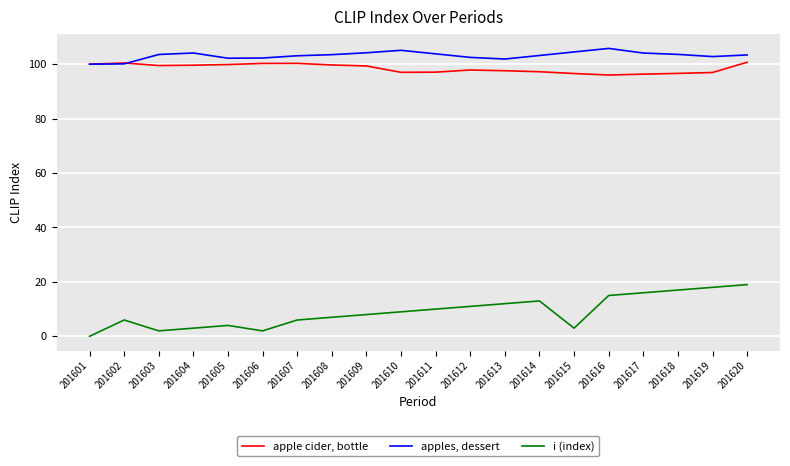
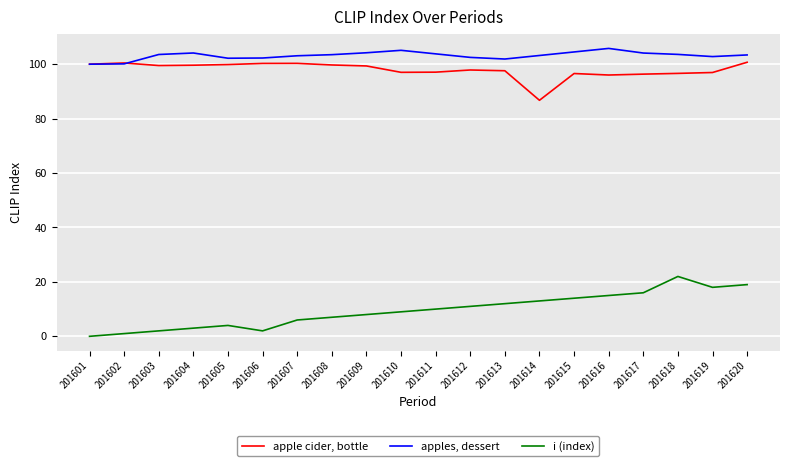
  {
    "apple cider, bottle": {
      "201603": 100,
      "201604": 100,
      "201605": 100,
      "201606": 100,
      "201607": 100,
      "201608": 100,
      "201609": 99,
      "201610": 97,
      "201611": 97,
      "201612": 98,
      "201613": 98,
-     "201614": 97,
+     "201614": 87,
      "201615": 97,
      "201616": 96,
      "201617": 96,
      "201618": 97,
      "201619": 97,
      "201620": 101
    },
    "apples, dessert": {
      "201603": 104,
      "201604": 104,
      "201605": 102,
      "201606": 102,
      "201607": 103,
      "201608": 104,
      "201609": 104,
      "201610": 105,
      "201611": 104,
      "201612": 103,
      "201613": 102,
      "201614": 103,
      "201615": 105,
      "201616": 106,
      "201617": 104,
      "201618": 104,
      "201619": 103,
      "201620": 103
    },
    "i (index)": {
      "201601": 0,
-     "201602": 6,
+     "201602": 1,
      "201603": 2,
      "201604": 3,
      "201605": 4,
      "201606": 2,
      "201607": 6,
      "201608": 7,
      "201609": 8,
      "201610": 9,
      "201611": 10,
      "201612": 11,
      "201613": 12,
      "201614": 13,
-     "201615": 3,
+     "201615": 14,
      "201616": 15,
      "201617": 16,
-     "201618": 17,
+     "201618": 22,
      "201619": 18,
      "201620": 19
    }
  }
